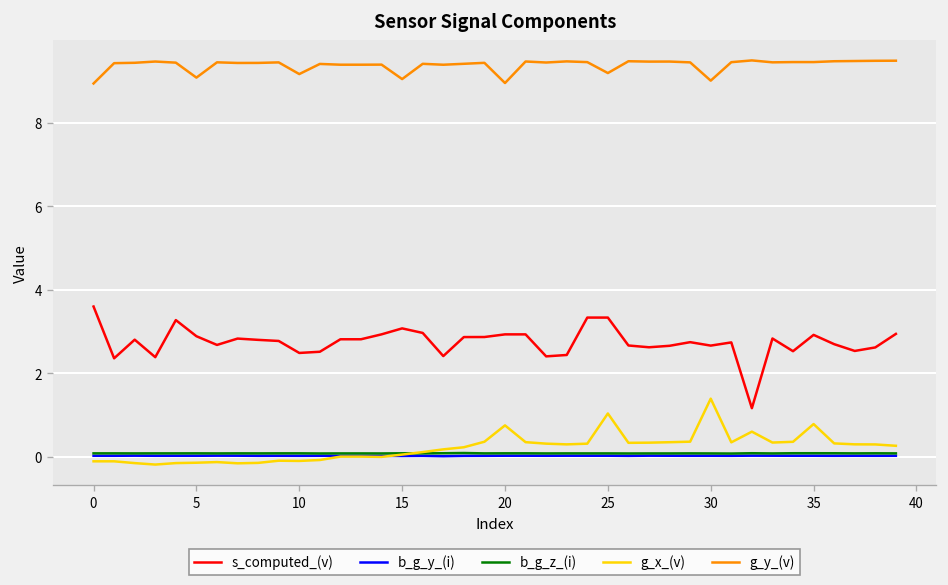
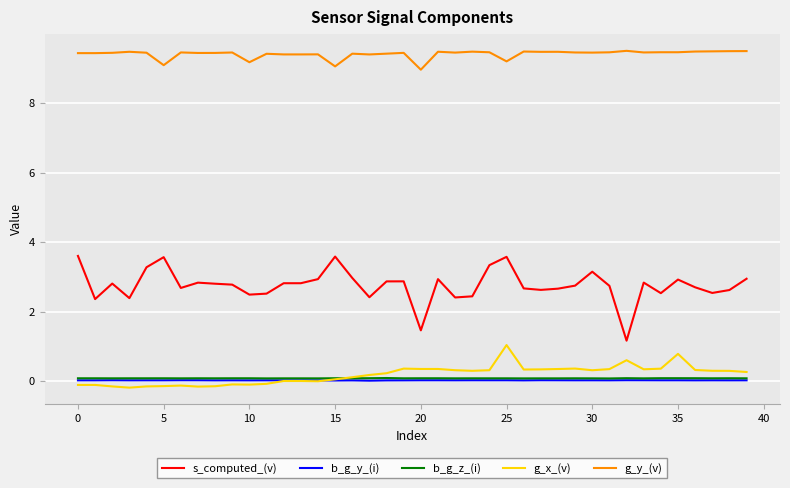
  {
    "s_computed_(v)": {
      "0": 3.6,
-     "5": 2.9,
+     "5": 3.6,
      "10": 2.5,
-     "15": 3.1,
-     "20": 2.9,
-     "25": 3.3,
-     "30": 2.7,
+     "15": 3.6,
+     "20": 1.5,
+     "25": 3.6,
+     "30": 3.1,
      "35": 2.9
    },
    "g_x_(v)": {
      "0": -0.1,
      "5": -0.1,
      "10": -0.1,
-     "20": 0.8,
+     "20": 0.4,
      "25": 1.0,
-     "30": 1.4,
+     "30": 0.3,
      "35": 0.8
    },
    "g_y_(v)": {
-     "0": 8.9,
+     "0": 9.4,
      "5": 9.1,
      "10": 9.2,
      "15": 9.1,
      "20": 9.0,
      "25": 9.2,
-     "30": 9.0,
+     "30": 9.5,
      "35": 9.5
    }
  }
